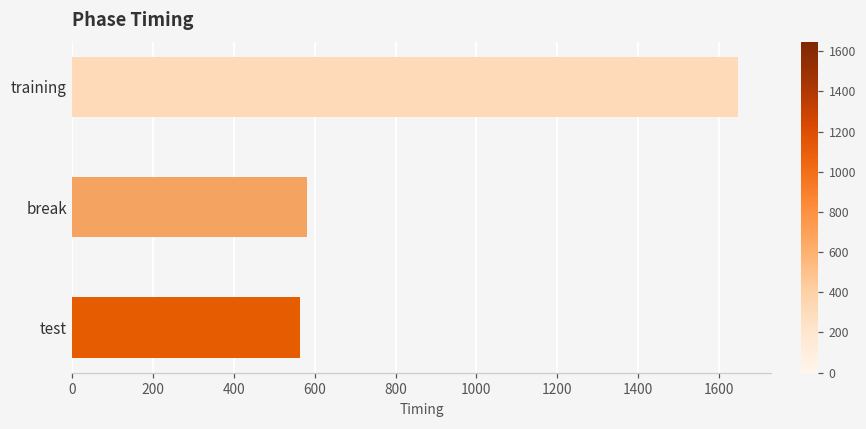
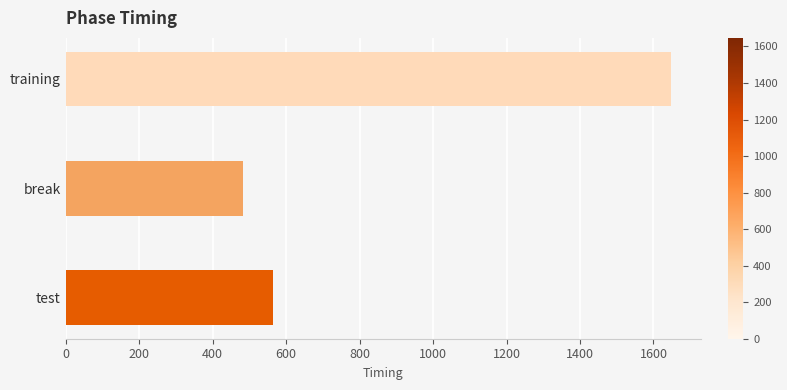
  {
    "training": 1650,
-   "break": 580,
+   "break": 480,
    "test": 560
  }
